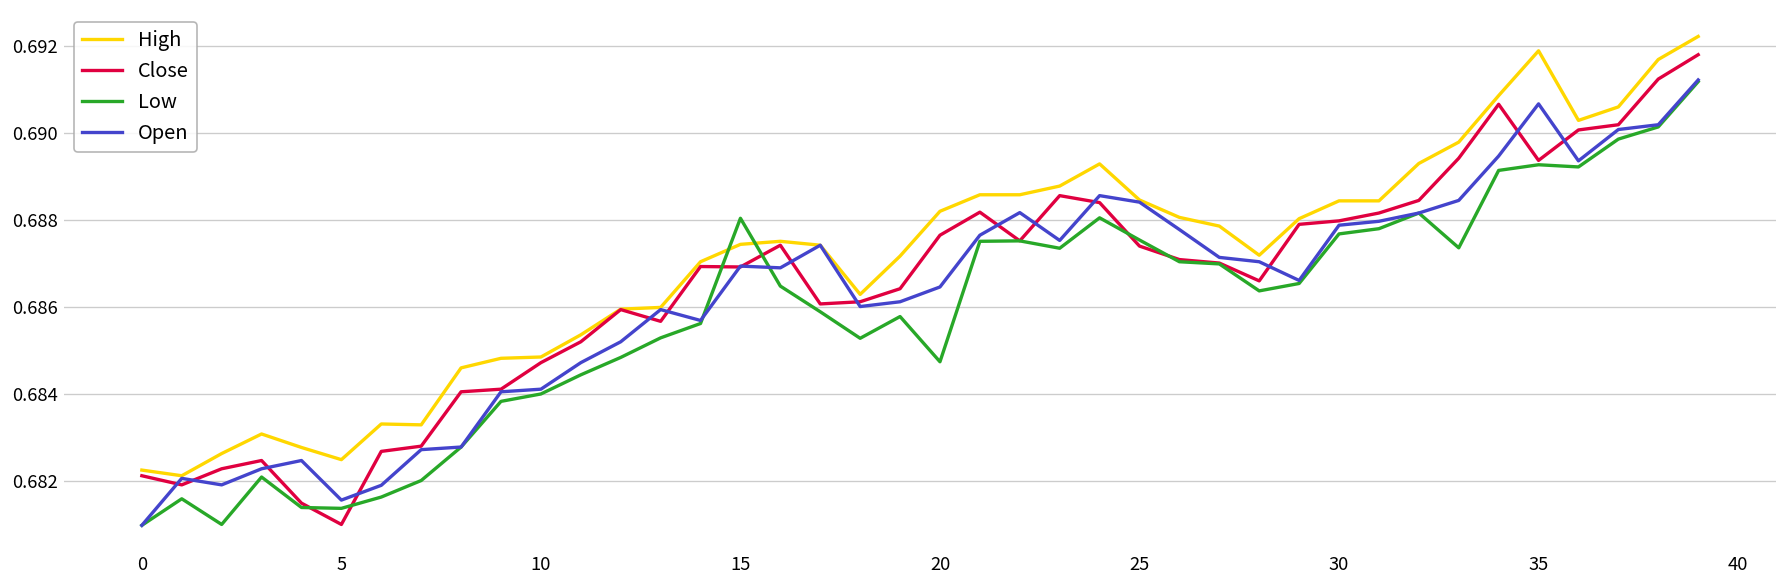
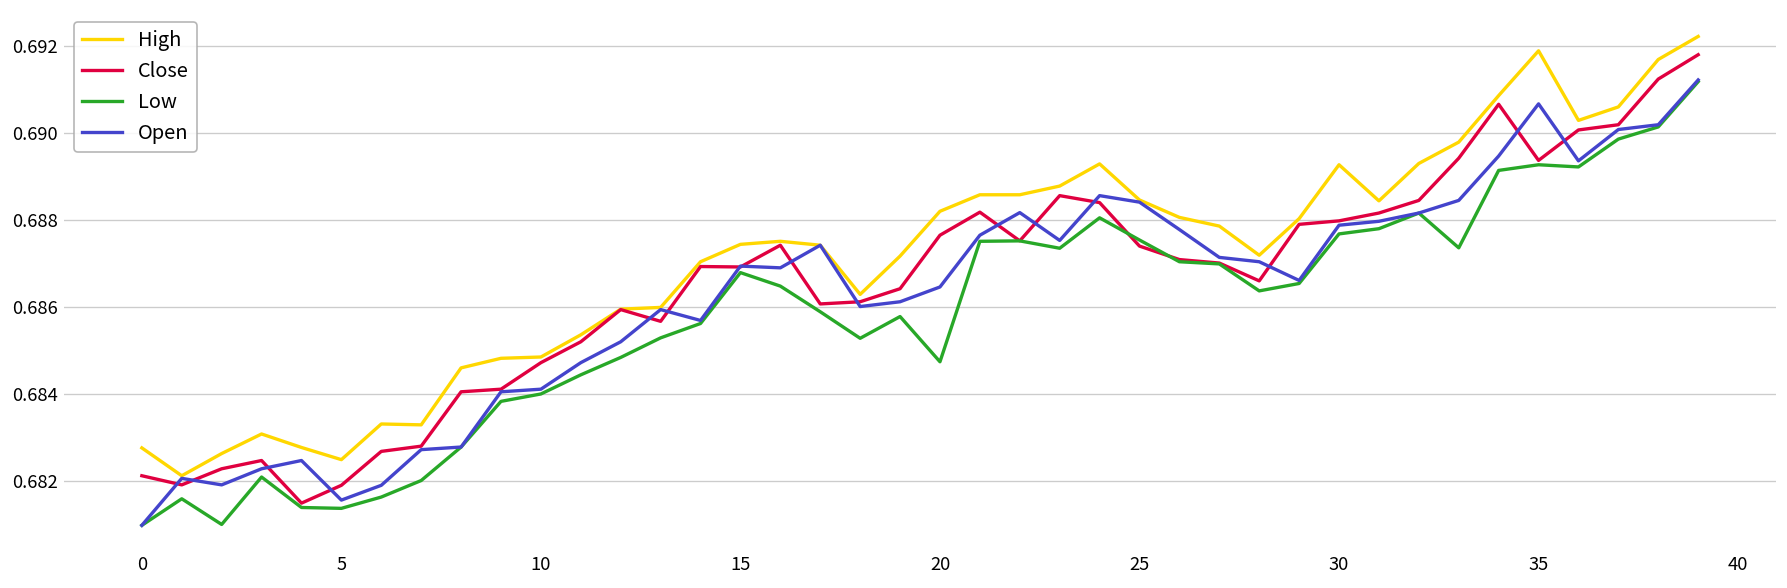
  {
    "High": {
-     "0": 0.6823,
+     "0": 0.6828,
      "5": 0.6825,
      "10": 0.6849,
      "15": 0.6874,
      "20": 0.6882,
-     "30": 0.6884,
+     "30": 0.6893,
      "35": 0.6919
    },
    "Close": {
      "0": 0.6821,
-     "5": 0.6810,
+     "5": 0.6819,
      "10": 0.6847,
      "20": 0.6877,
      "25": 0.6874,
      "30": 0.6880,
      "35": 0.6894
    },
    "Low": {
      "5": 0.6814,
      "10": 0.6840,
-     "15": 0.6880,
+     "15": 0.6868,
      "20": 0.6847,
      "25": 0.6875,
      "30": 0.6877,
      "35": 0.6893
    },
    "Open": {
      "5": 0.6816,
      "10": 0.6841,
      "20": 0.6865,
      "30": 0.6879,
      "35": 0.6907
    }
  }
